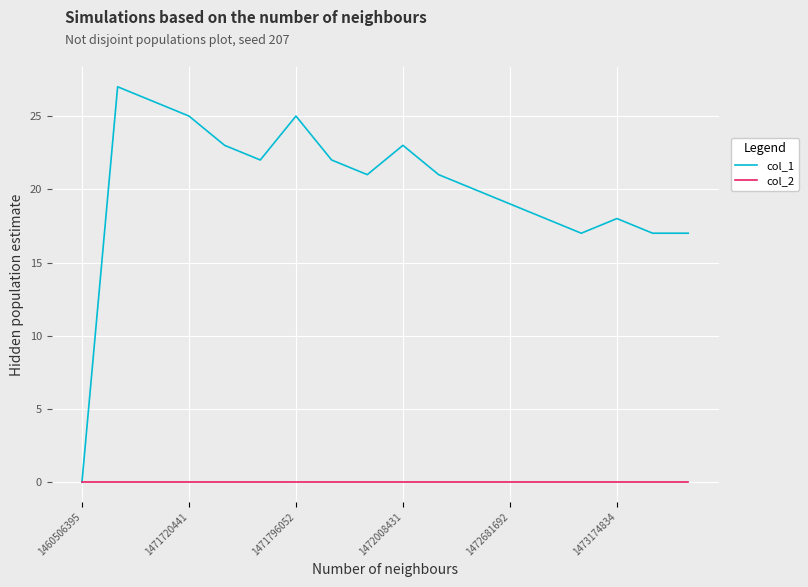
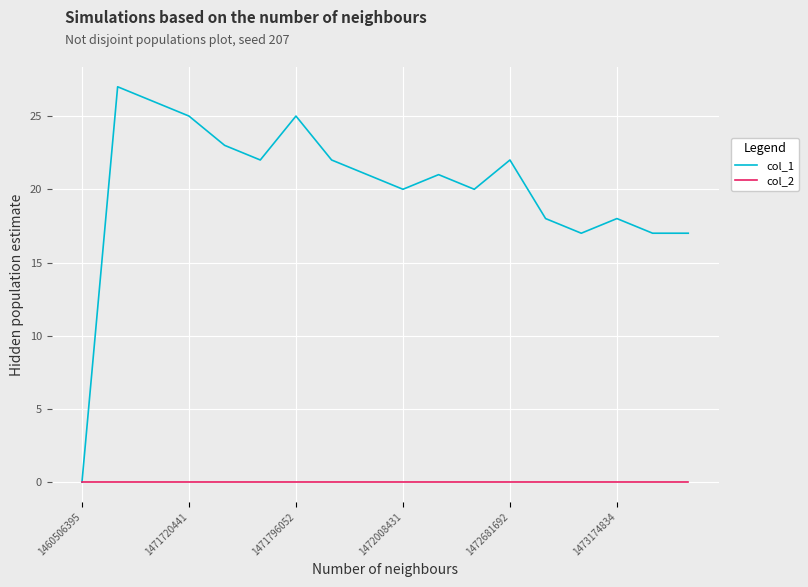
  {
    "col_1": {
      "1471720441": 25,
      "1471796052": 25,
-     "1472008431": 23,
-     "1472681692": 19,
+     "1472008431": 20,
+     "1472681692": 22,
      "1473174834": 18
    },
    "col_2": {
      "1471720441": 0,
      "1471796052": 0,
      "1472008431": 0,
      "1472681692": 0,
      "1473174834": 0
    }
  }
